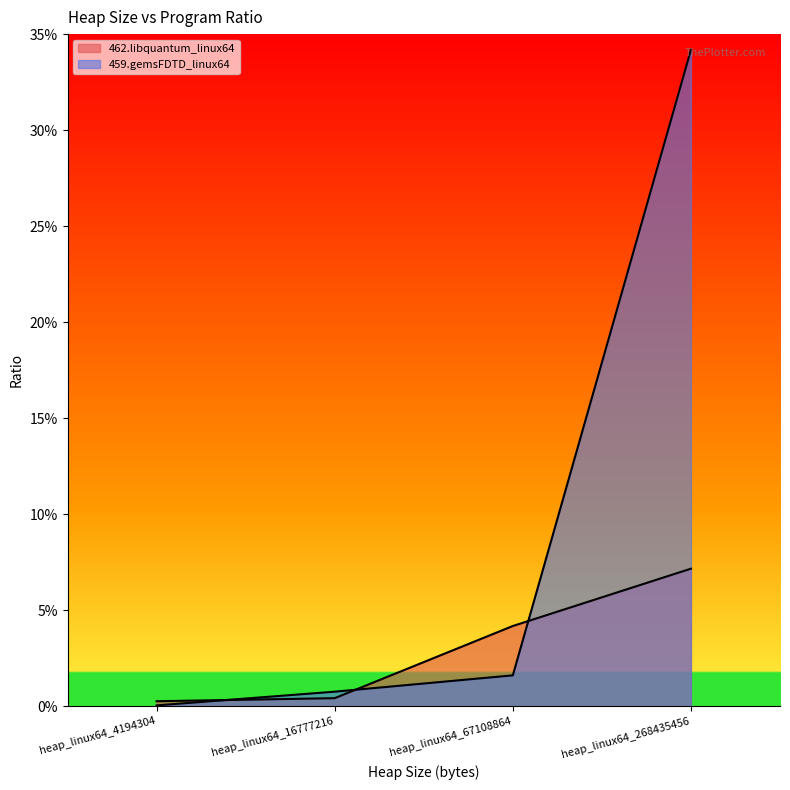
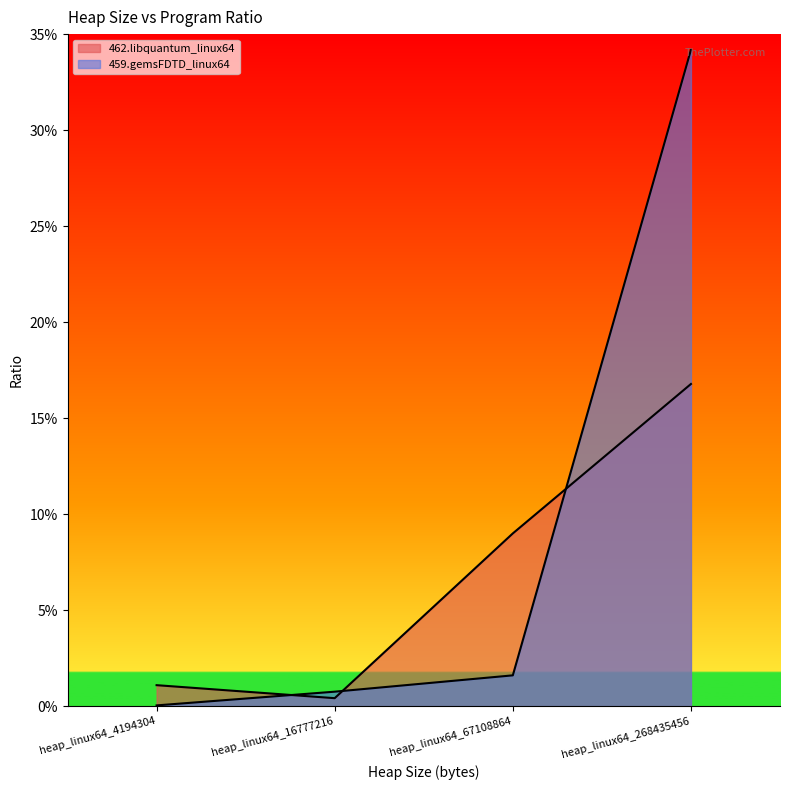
  {
    "462.libquantum_linux64": {
-     "heap_linux64_4194304": "0.3%",
+     "heap_linux64_4194304": "1.1%",
      "heap_linux64_16777216": "0.4%",
-     "heap_linux64_67108864": "4.2%",
-     "heap_linux64_268435456": "7.2%"
+     "heap_linux64_67108864": "9.0%",
+     "heap_linux64_268435456": "16.8%"
    },
    "459.gemsFDTD_linux64": {
      "heap_linux64_4194304": "0.0%",
      "heap_linux64_16777216": "0.8%",
      "heap_linux64_67108864": "1.6%",
      "heap_linux64_268435456": "34.2%"
    }
  }
